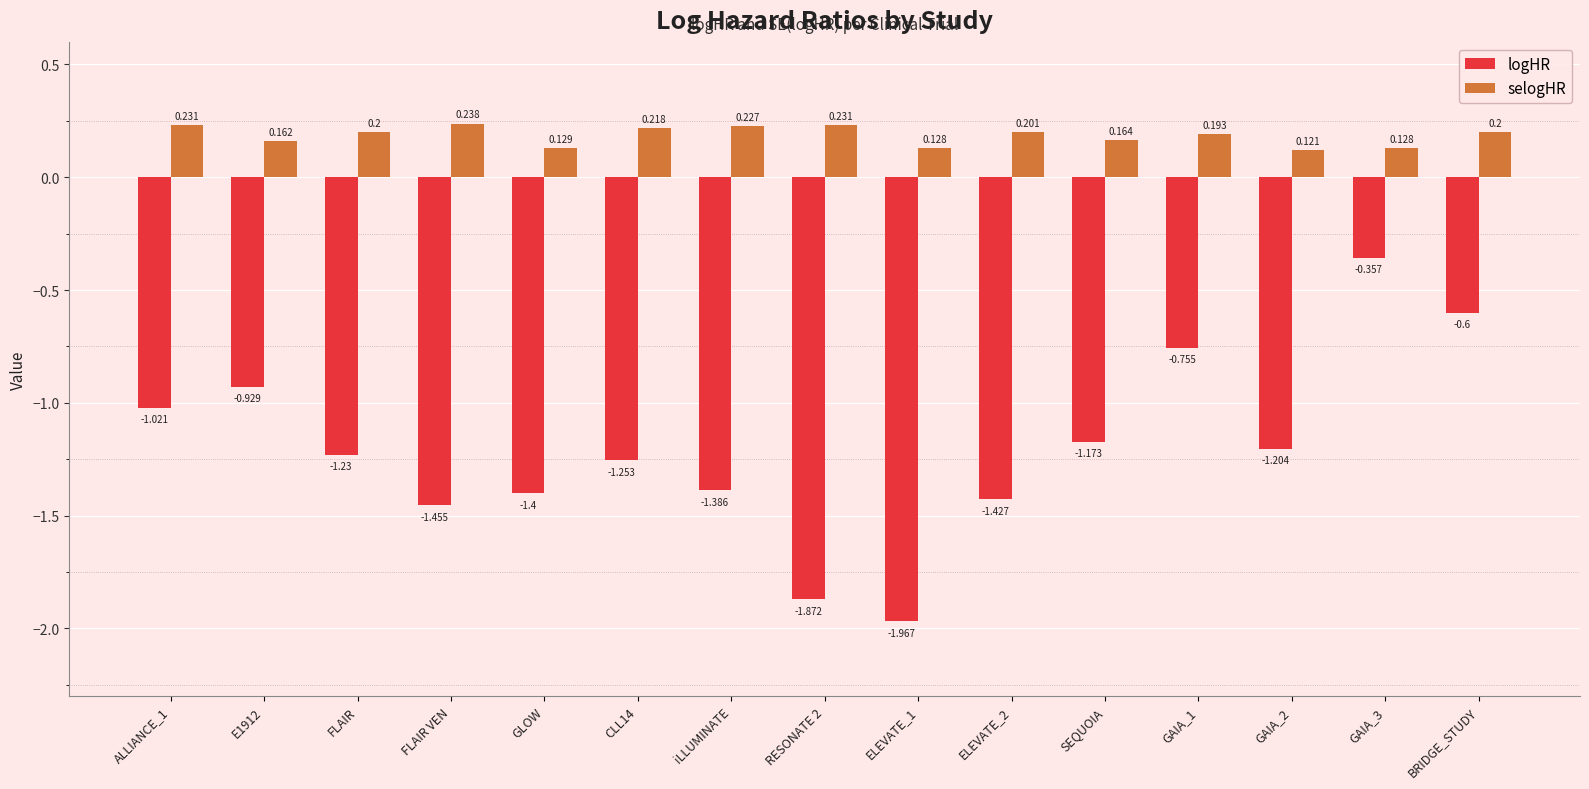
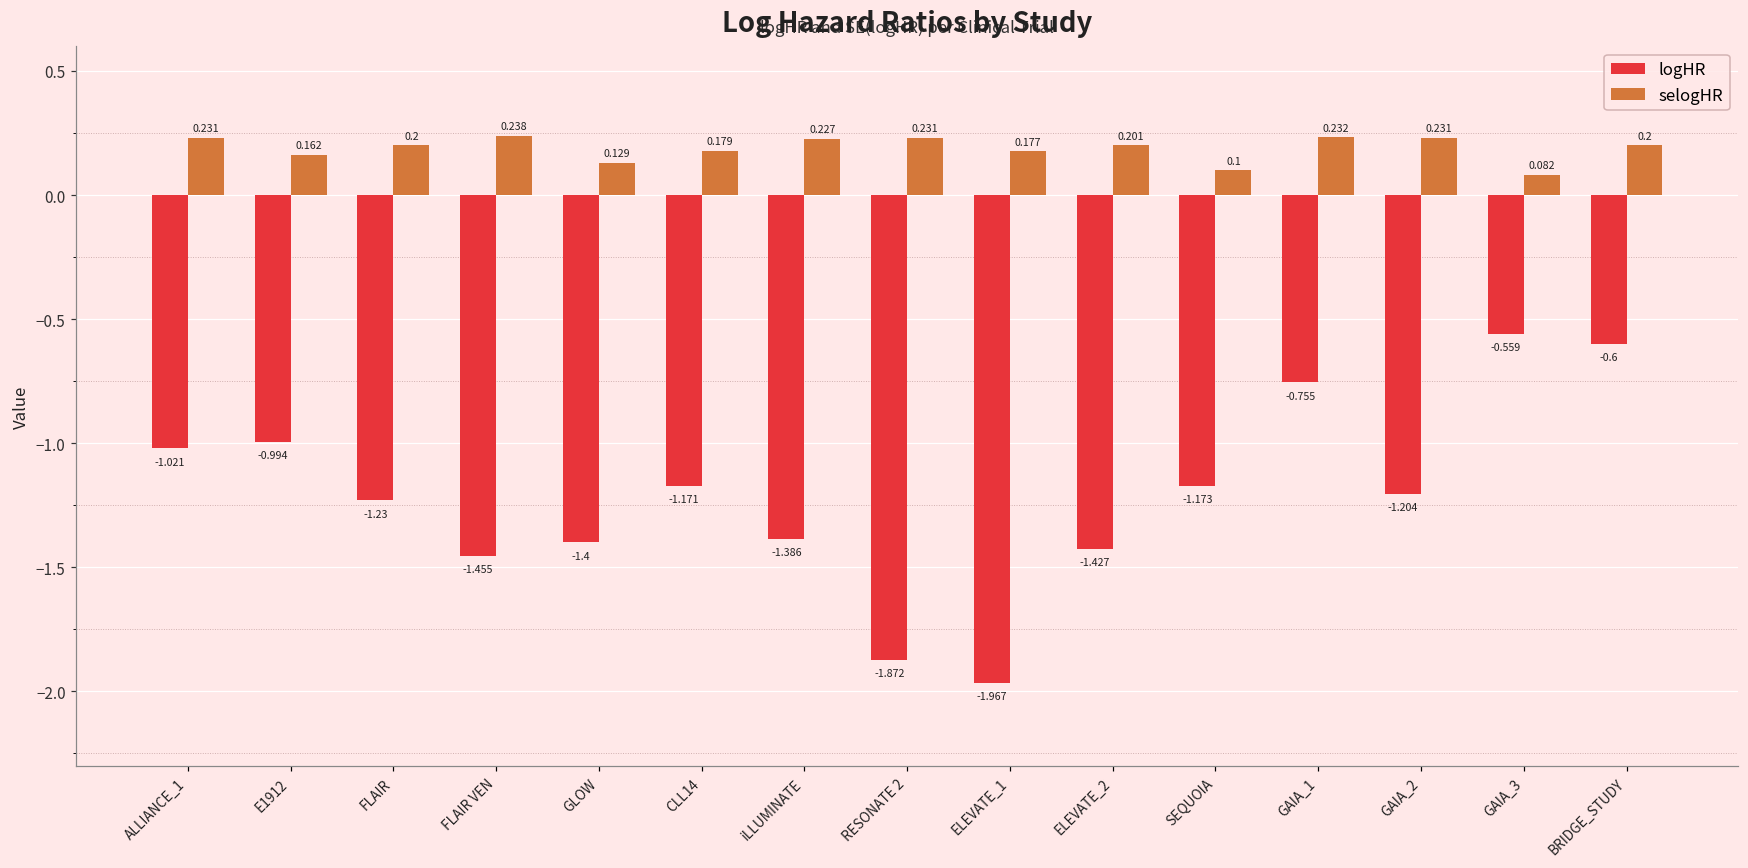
  {
    "logHR": {
      "ALLIANCE_1": -1.021,
-     "E1912": -0.929,
+     "E1912": -0.994,
      "FLAIR": -1.23,
      "FLAIR VEN": -1.455,
      "GLOW": -1.4,
-     "CLL14": -1.253,
+     "CLL14": -1.171,
      "iLLUMINATE": -1.386,
      "RESONATE 2": -1.872,
      "ELEVATE_1": -1.967,
      "ELEVATE_2": -1.427,
      "SEQUOIA": -1.173,
      "GAIA_1": -0.755,
      "GAIA_2": -1.204,
-     "GAIA_3": -0.357,
+     "GAIA_3": -0.559,
      "BRIDGE_STUDY": -0.6
    },
    "selogHR": {
      "ALLIANCE_1": 0.231,
      "E1912": 0.162,
      "FLAIR": 0.2,
      "FLAIR VEN": 0.238,
      "GLOW": 0.129,
-     "CLL14": 0.218,
+     "CLL14": 0.179,
      "iLLUMINATE": 0.227,
      "RESONATE 2": 0.231,
-     "ELEVATE_1": 0.128,
+     "ELEVATE_1": 0.177,
      "ELEVATE_2": 0.201,
-     "SEQUOIA": 0.164,
-     "GAIA_1": 0.193,
-     "GAIA_2": 0.121,
-     "GAIA_3": 0.128,
+     "SEQUOIA": 0.1,
+     "GAIA_1": 0.232,
+     "GAIA_2": 0.231,
+     "GAIA_3": 0.082,
      "BRIDGE_STUDY": 0.2
    }
  }
